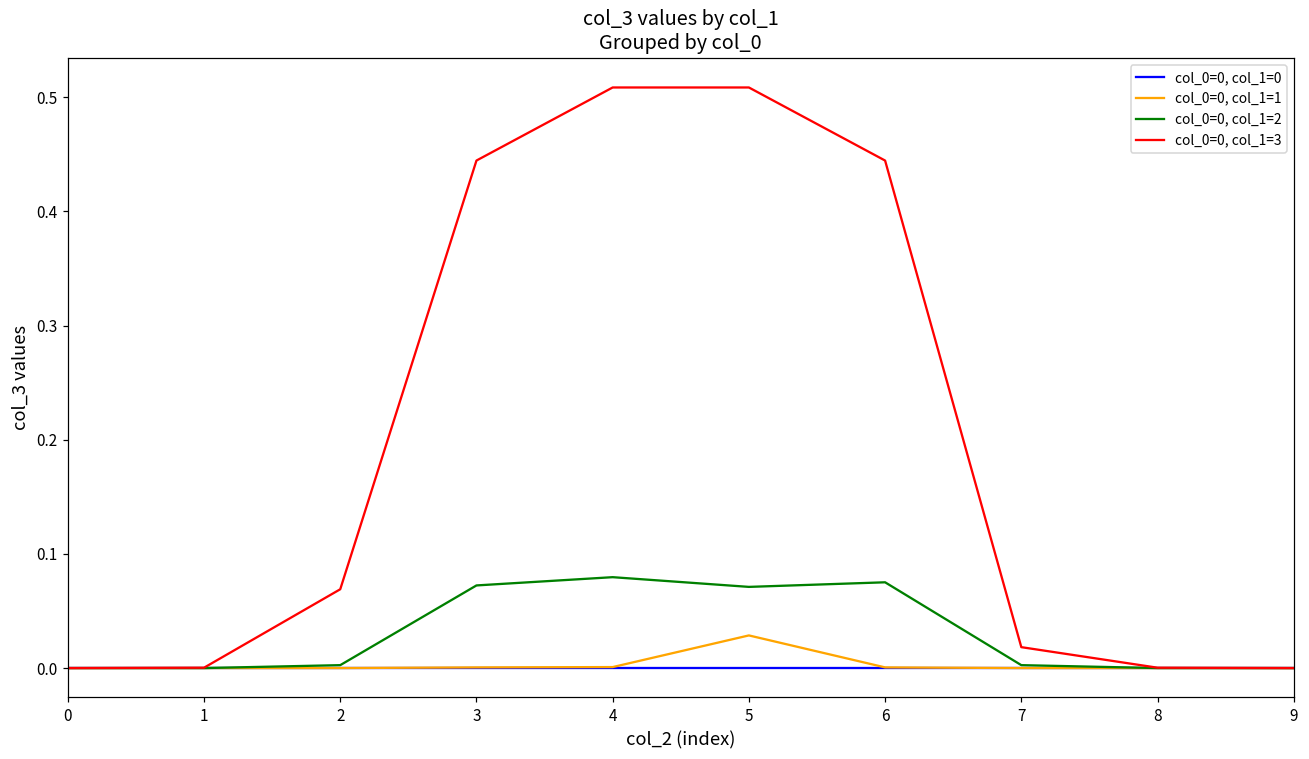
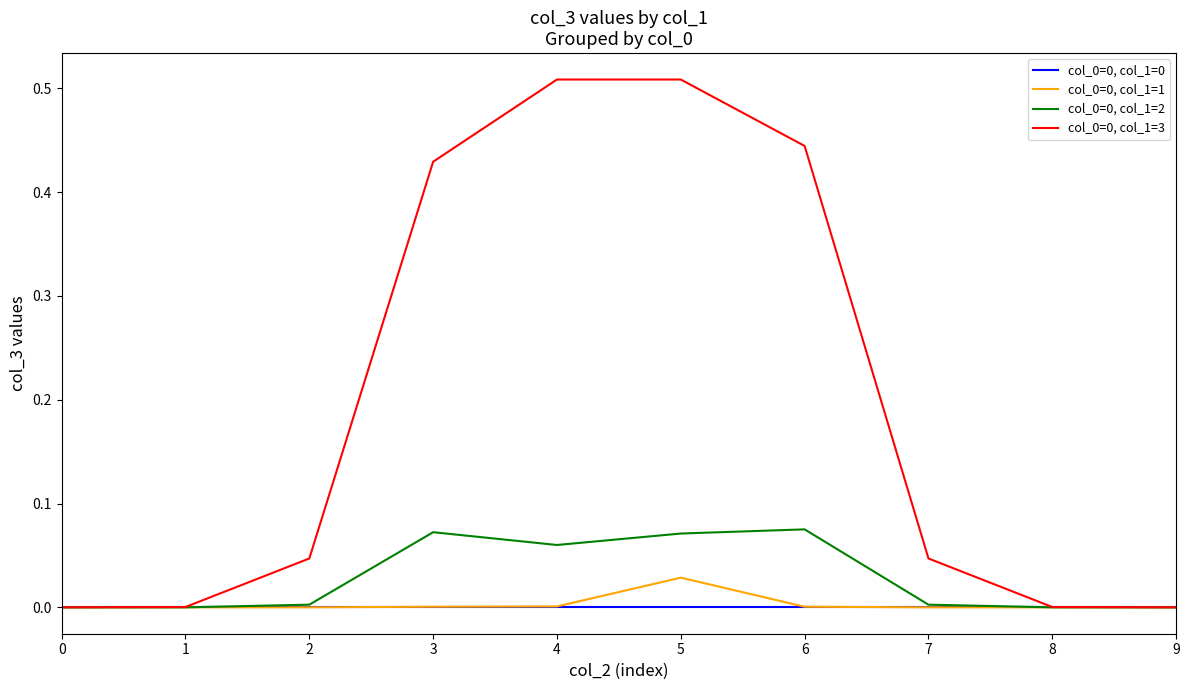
  {
    "col_0=0, col_1=0": {
      "5": 0.000
    },
    "col_0=0, col_1=1": {
      "5": 0.029
    },
    "col_0=0, col_1=2": {
      "2": 0.003,
      "3": 0.072,
-     "4": 0.080,
+     "4": 0.060,
      "5": 0.071,
      "6": 0.075,
      "7": 0.003
    },
    "col_0=0, col_1=3": {
-     "2": 0.069,
-     "3": 0.444,
+     "2": 0.047,
+     "3": 0.429,
      "4": 0.509,
      "5": 0.509,
      "6": 0.444,
-     "7": 0.018
+     "7": 0.047
    }
  }
